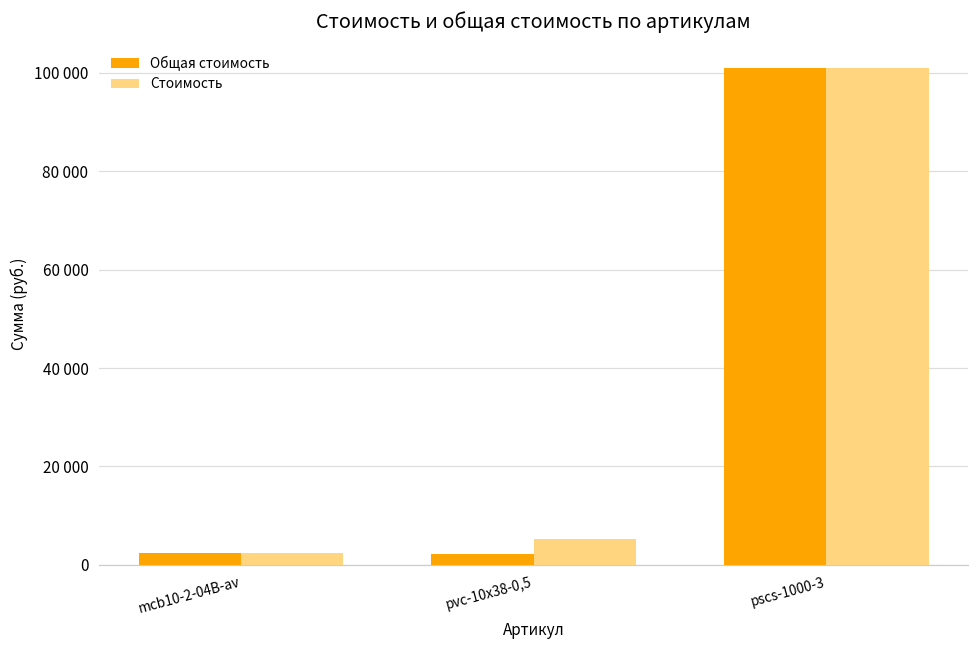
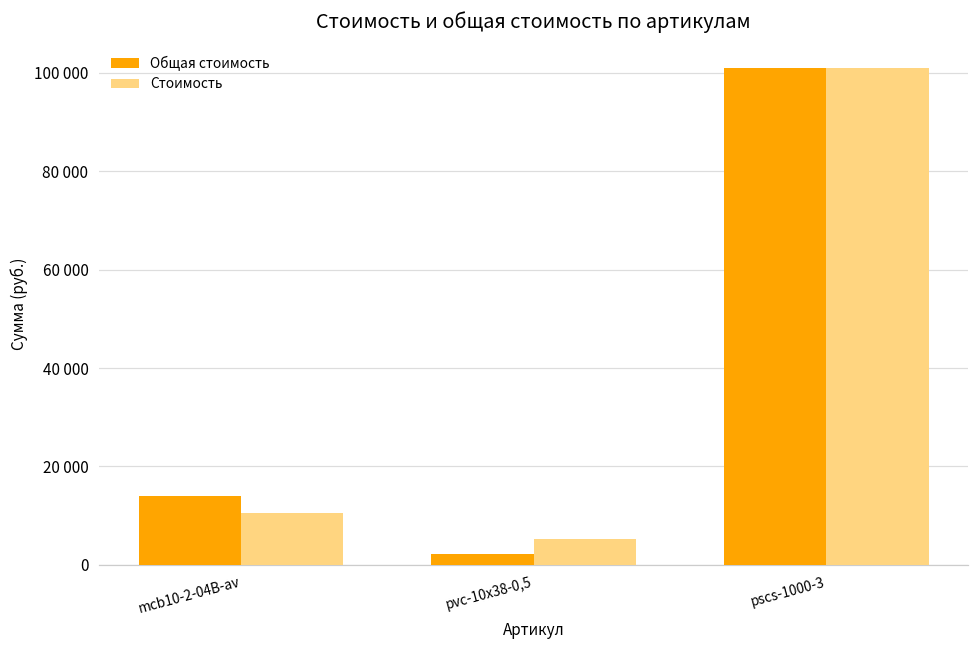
  {
    "Общая стоимость": {
-     "mcb10-2-04B-av": 2000,
+     "mcb10-2-04B-av": 14000,
      "pvc-10x38-0,5": 2000,
      "pscs-1000-3": 101000
    },
    "Стоимость": {
-     "mcb10-2-04B-av": 2000,
+     "mcb10-2-04B-av": 11000,
      "pvc-10x38-0,5": 5000,
      "pscs-1000-3": 101000
    }
  }
